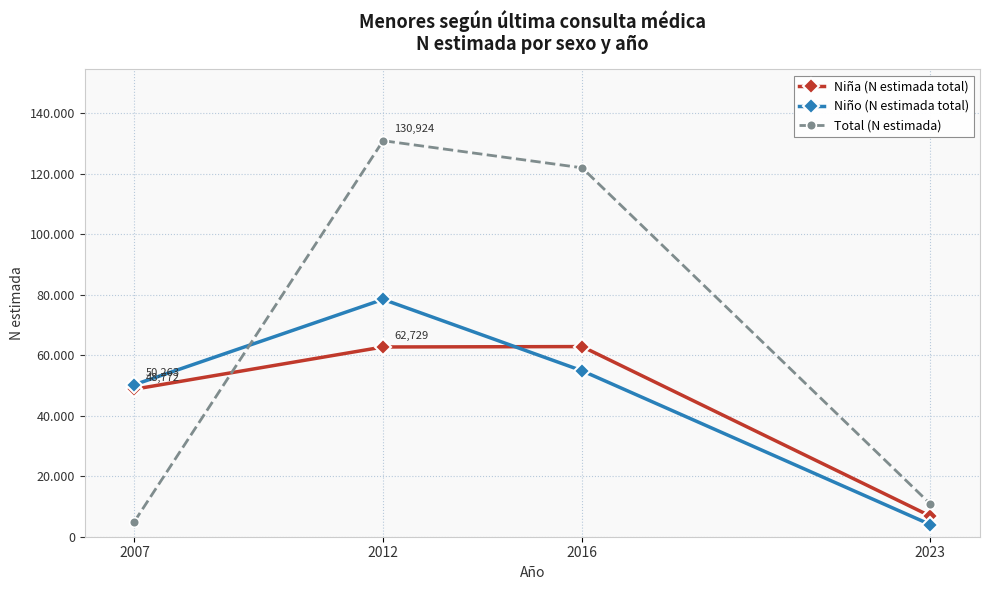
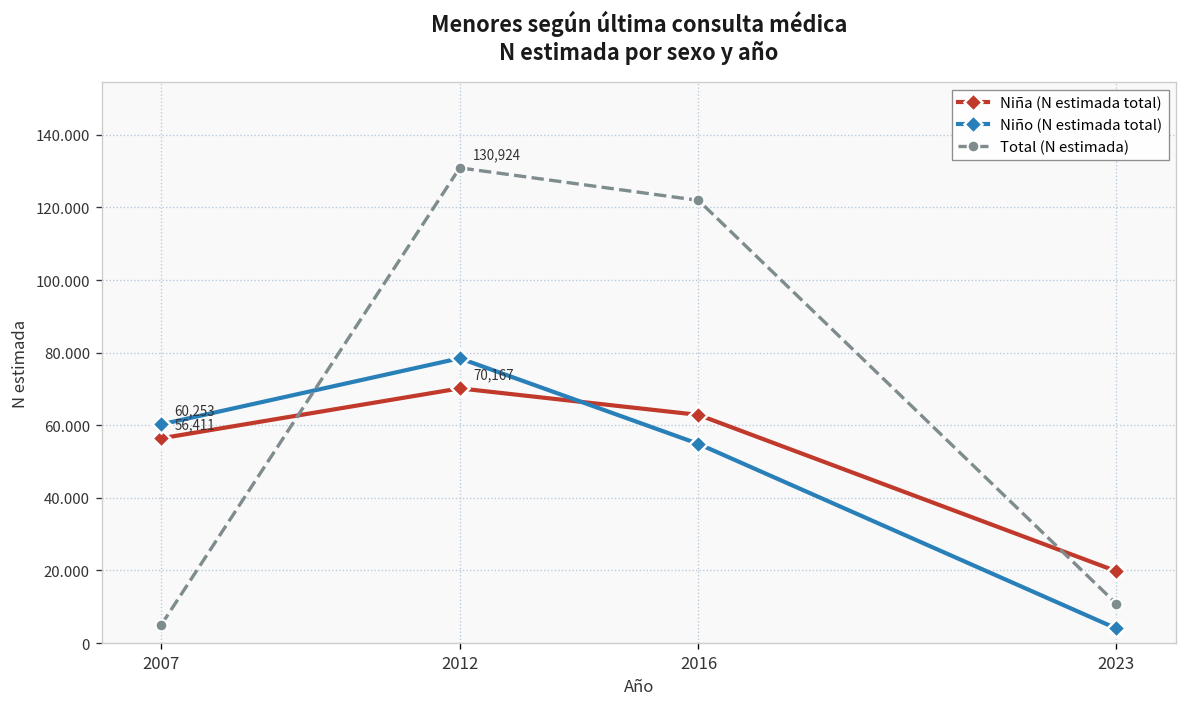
  {
    "Niña (N estimada total)": {
-     "2007": "48,772",
-     "2012": "62,729",
-     "2023": "7"
+     "2007": "56,411",
+     "2012": "70,167",
+     "2023": "20"
    },
    "Niño (N estimada total)": {
-     "2007": "50,263"
+     "2007": "60,253"
    },
    "Total (N estimada)": {
      "2012": "130,924"
    }
  }
